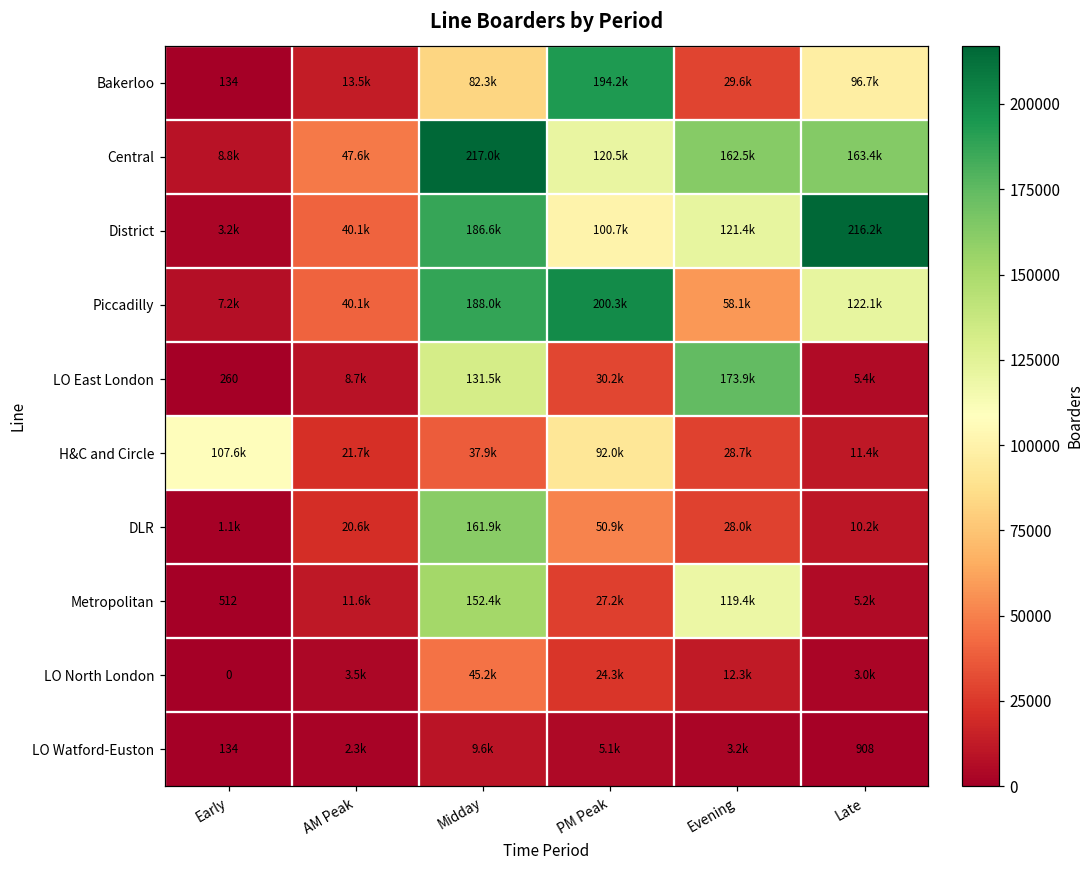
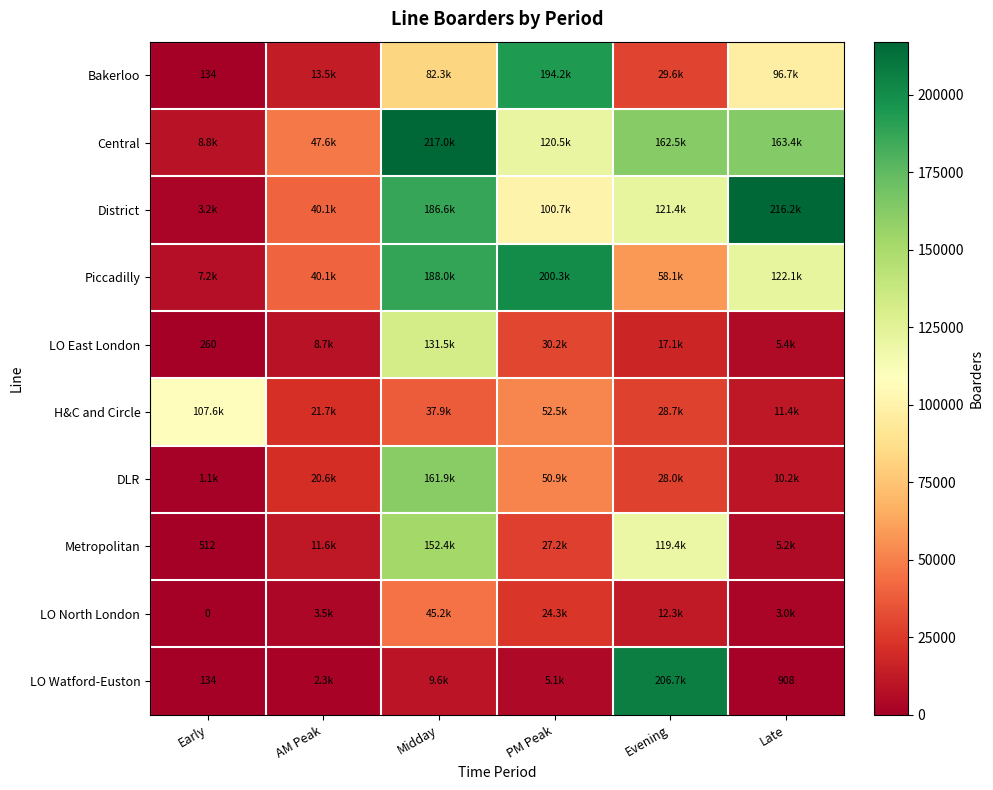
  {
    "Bakerloo": {
      "Early": "134",
      "AM Peak": "13.5k",
      "Midday": "82.3k",
      "PM Peak": "194.2k",
      "Evening": "29.6k",
      "Late": "96.7k"
    },
    "Central": {
      "Early": "8.8k",
      "AM Peak": "47.6k",
      "Midday": "217.0k",
      "PM Peak": "120.5k",
      "Evening": "162.5k",
      "Late": "163.4k"
    },
    "District": {
      "Early": "3.2k",
      "AM Peak": "40.1k",
      "Midday": "186.6k",
      "PM Peak": "100.7k",
      "Evening": "121.4k",
      "Late": "216.2k"
    },
    "Piccadilly": {
      "Early": "7.2k",
      "AM Peak": "40.1k",
      "Midday": "188.0k",
      "PM Peak": "200.3k",
      "Evening": "58.1k",
      "Late": "122.1k"
    },
    "LO East London": {
      "Early": "260",
      "AM Peak": "8.7k",
      "Midday": "131.5k",
      "PM Peak": "30.2k",
-     "Evening": "173.9k",
+     "Evening": "17.1k",
      "Late": "5.4k"
    },
    "H&C and Circle": {
      "Early": "107.6k",
      "AM Peak": "21.7k",
      "Midday": "37.9k",
-     "PM Peak": "92.0k",
+     "PM Peak": "52.5k",
      "Evening": "28.7k",
      "Late": "11.4k"
    },
    "DLR": {
      "Early": "1.1k",
      "AM Peak": "20.6k",
      "Midday": "161.9k",
      "PM Peak": "50.9k",
      "Evening": "28.0k",
      "Late": "10.2k"
    },
    "Metropolitan": {
      "Early": "512",
      "AM Peak": "11.6k",
      "Midday": "152.4k",
      "PM Peak": "27.2k",
      "Evening": "119.4k",
      "Late": "5.2k"
    },
    "LO North London": {
      "Early": "0",
      "AM Peak": "3.5k",
      "Midday": "45.2k",
      "PM Peak": "24.3k",
      "Evening": "12.3k",
      "Late": "3.0k"
    },
    "LO Watford-Euston": {
      "Early": "134",
      "AM Peak": "2.3k",
      "Midday": "9.6k",
      "PM Peak": "5.1k",
-     "Evening": "3.2k",
+     "Evening": "206.7k",
      "Late": "908"
    }
  }
